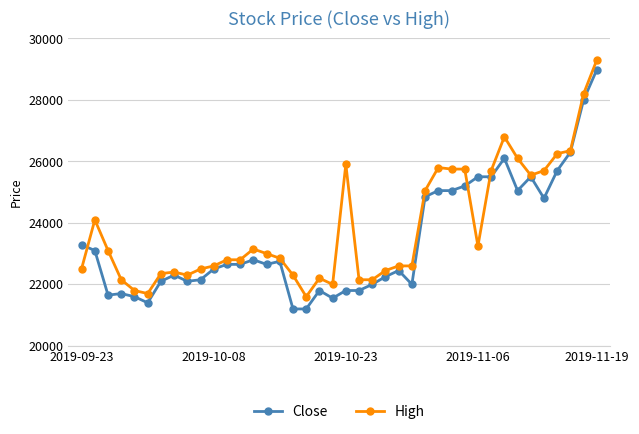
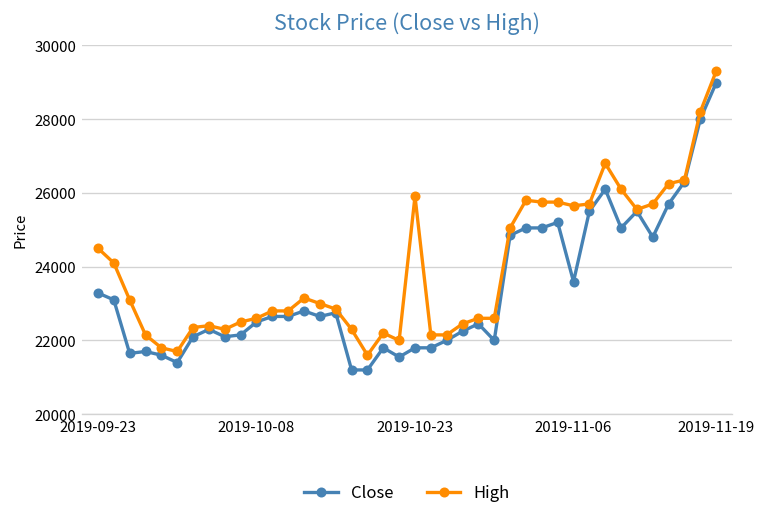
  {
    "Close": {
      "2019-09-23": 23300,
      "2019-10-08": 22500,
      "2019-10-23": 21800,
-     "2019-11-06": 25500,
+     "2019-11-06": 23600,
      "2019-11-19": 29000
    },
    "High": {
-     "2019-09-23": 22500,
+     "2019-09-23": 24500,
      "2019-10-08": 22600,
      "2019-10-23": 25900,
-     "2019-11-06": 23200,
+     "2019-11-06": 25700,
      "2019-11-19": 29300
    }
  }
